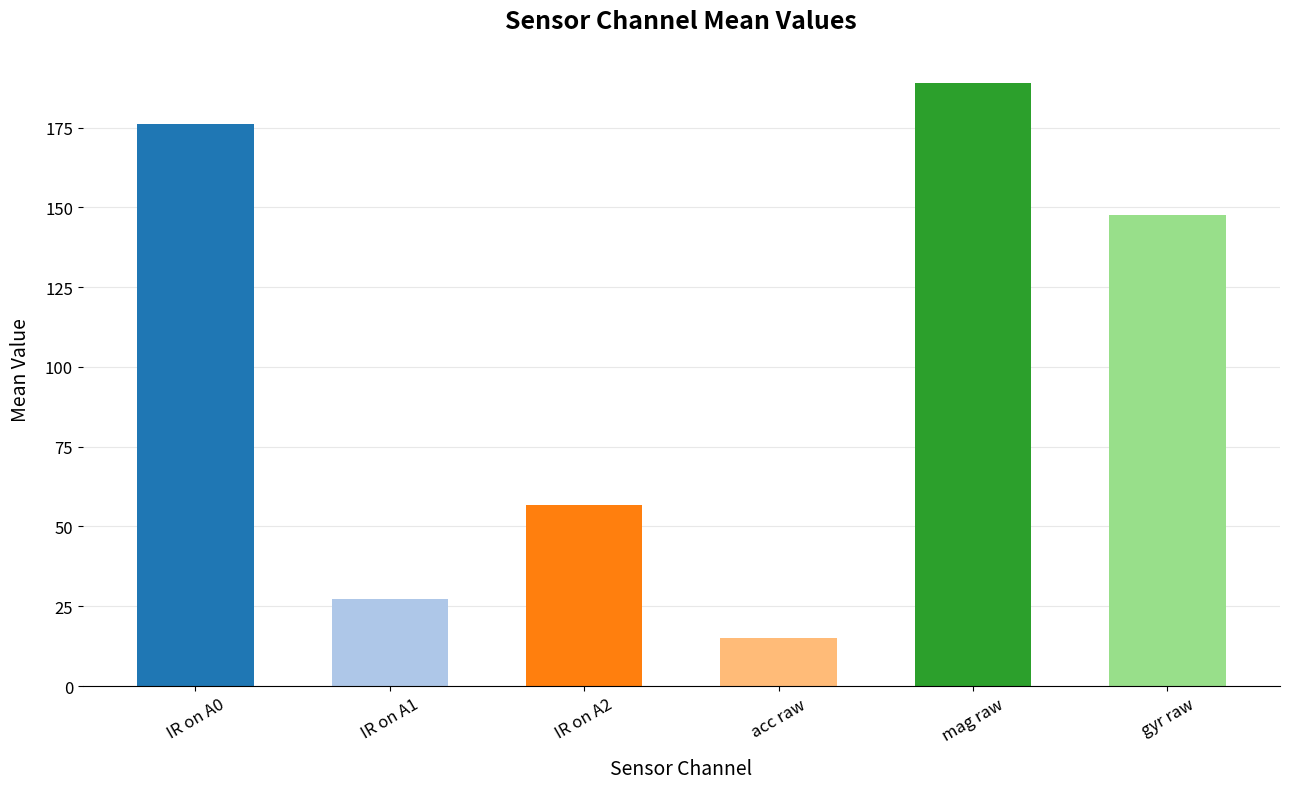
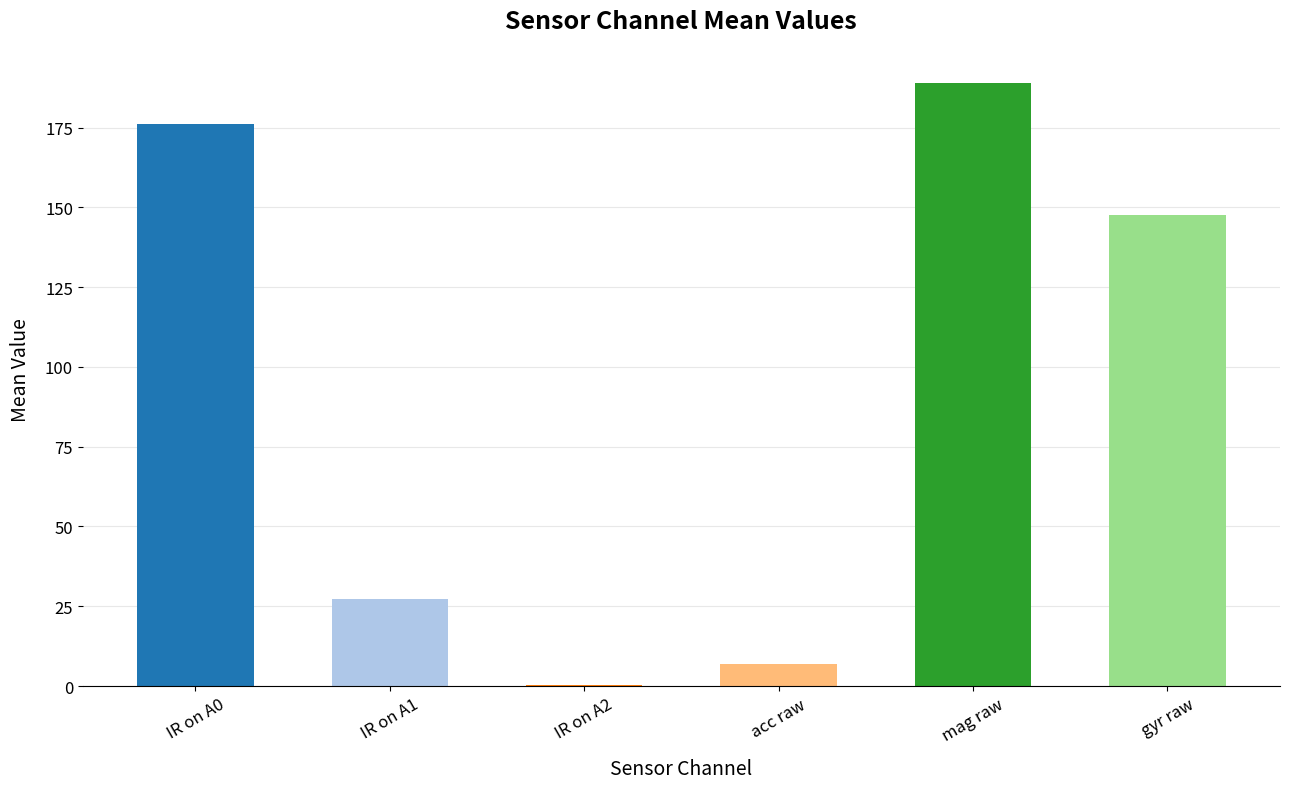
  {
    "IR on A0": 176,
    "IR on A1": 27,
-   "IR on A2": 57,
-   "acc raw": 15,
+   "IR on A2": 0,
+   "acc raw": 7,
    "mag raw": 189,
    "gyr raw": 147
  }
